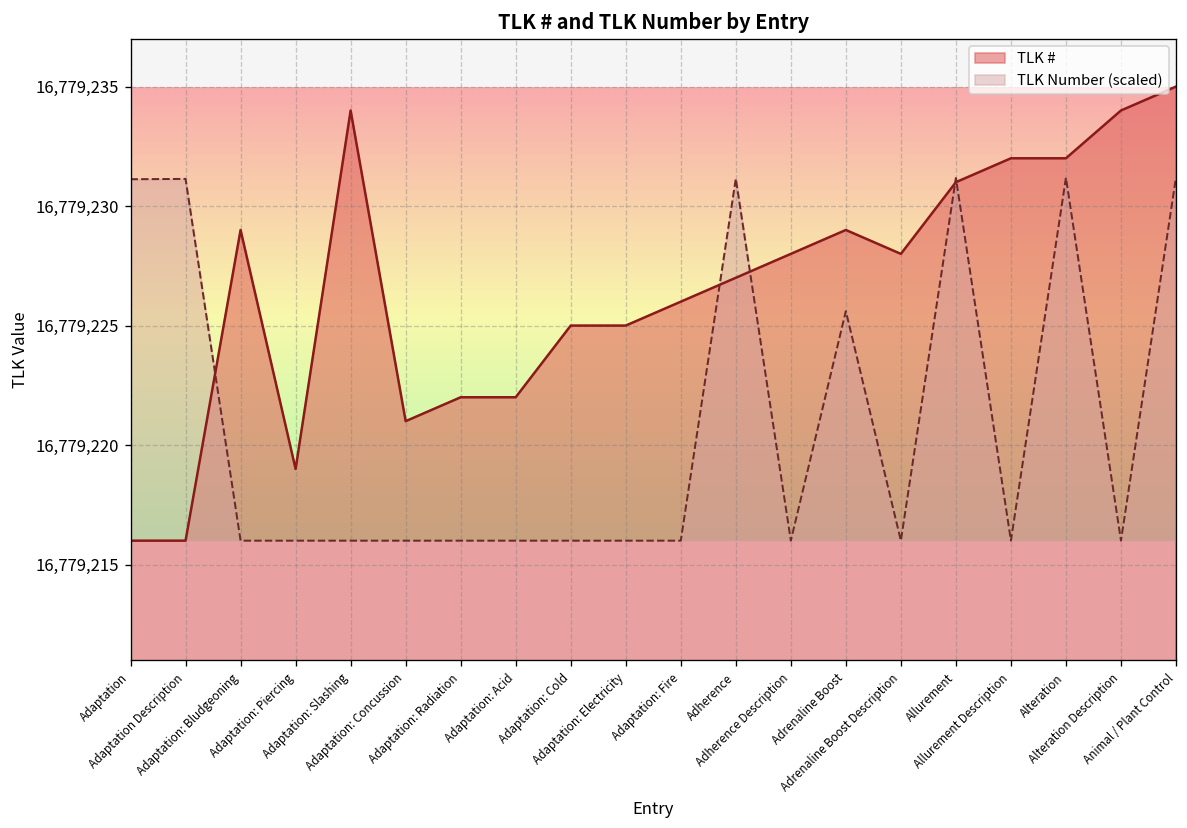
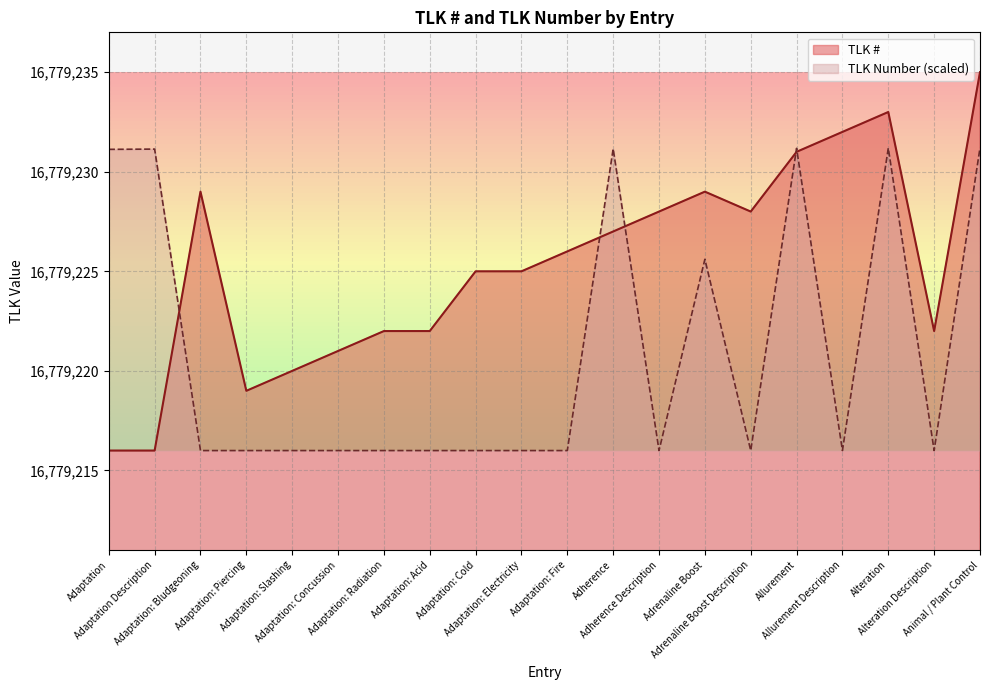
  {
    "TLK #": {
      "Adaptation": "16,779,216",
      "Adaptation Description": "16,779,216",
      "Adaptation: Bludgeoning": "16,779,229",
      "Adaptation: Piercing": "16,779,219",
-     "Adaptation: Slashing": "16,779,234",
+     "Adaptation: Slashing": "16,779,220",
      "Adaptation: Concussion": "16,779,221",
      "Adaptation: Radiation": "16,779,222",
      "Adaptation: Acid": "16,779,222",
      "Adaptation: Cold": "16,779,225",
      "Adaptation: Electricity": "16,779,225",
      "Adaptation: Fire": "16,779,226",
      "Adherence": "16,779,227",
      "Adherence Description": "16,779,228",
      "Adrenaline Boost": "16,779,229",
      "Adrenaline Boost Description": "16,779,228",
      "Allurement": "16,779,231",
      "Allurement Description": "16,779,232",
-     "Alteration": "16,779,232",
-     "Alteration Description": "16,779,234",
+     "Alteration": "16,779,233",
+     "Alteration Description": "16,779,222",
      "Animal / Plant Control": "16,779,235"
    },
    "TLK Number (scaled)": {
      "Adaptation": "15",
      "Adaptation Description": "15.1",
      "Adaptation: Bludgeoning": "0",
      "Adaptation: Piercing": "0",
      "Adaptation: Slashing": "0",
      "Adaptation: Concussion": "0",
      "Adaptation: Radiation": "0",
      "Adaptation: Acid": "0",
      "Adaptation: Cold": "0",
      "Adaptation: Electricity": "0",
      "Adaptation: Fire": "0",
      "Adherence": "15.1",
      "Adherence Description": "0",
      "Adrenaline Boost": "9.6",
      "Adrenaline Boost Description": "0",
      "Allurement": "15.2",
      "Allurement Description": "0",
      "Alteration": "15.2",
      "Alteration Description": "0",
      "Animal / Plant Control": "15.2"
    }
  }
